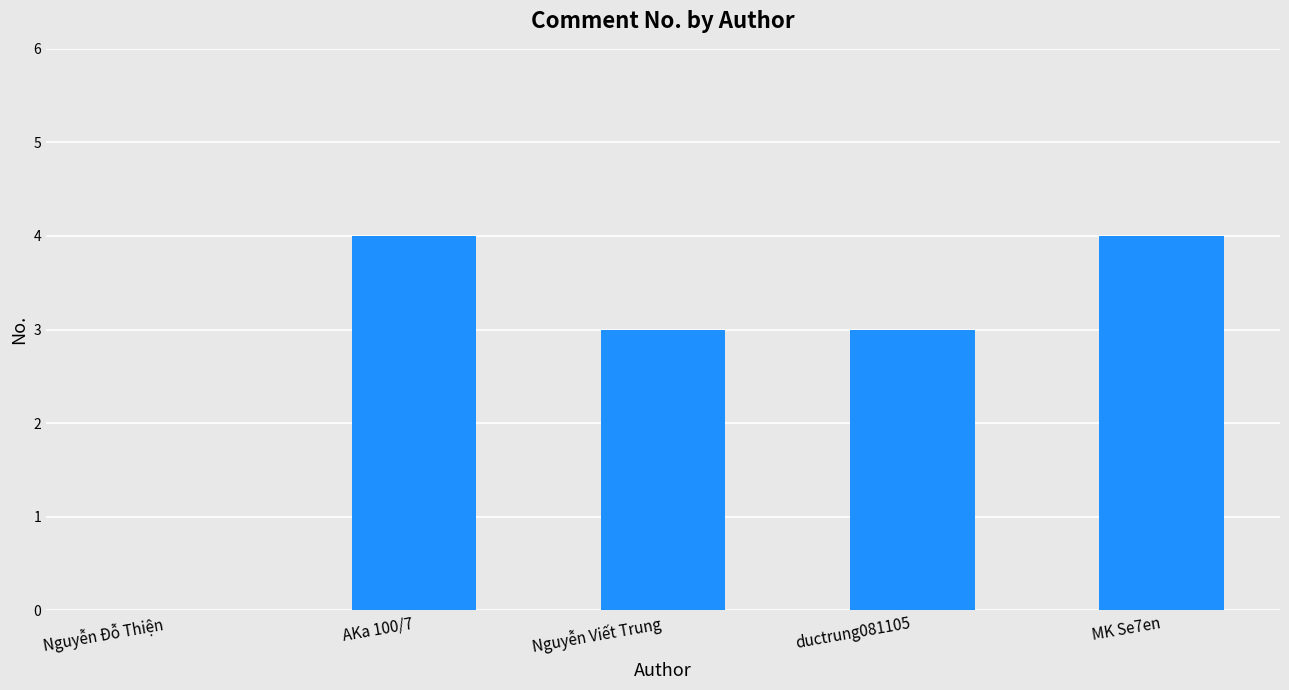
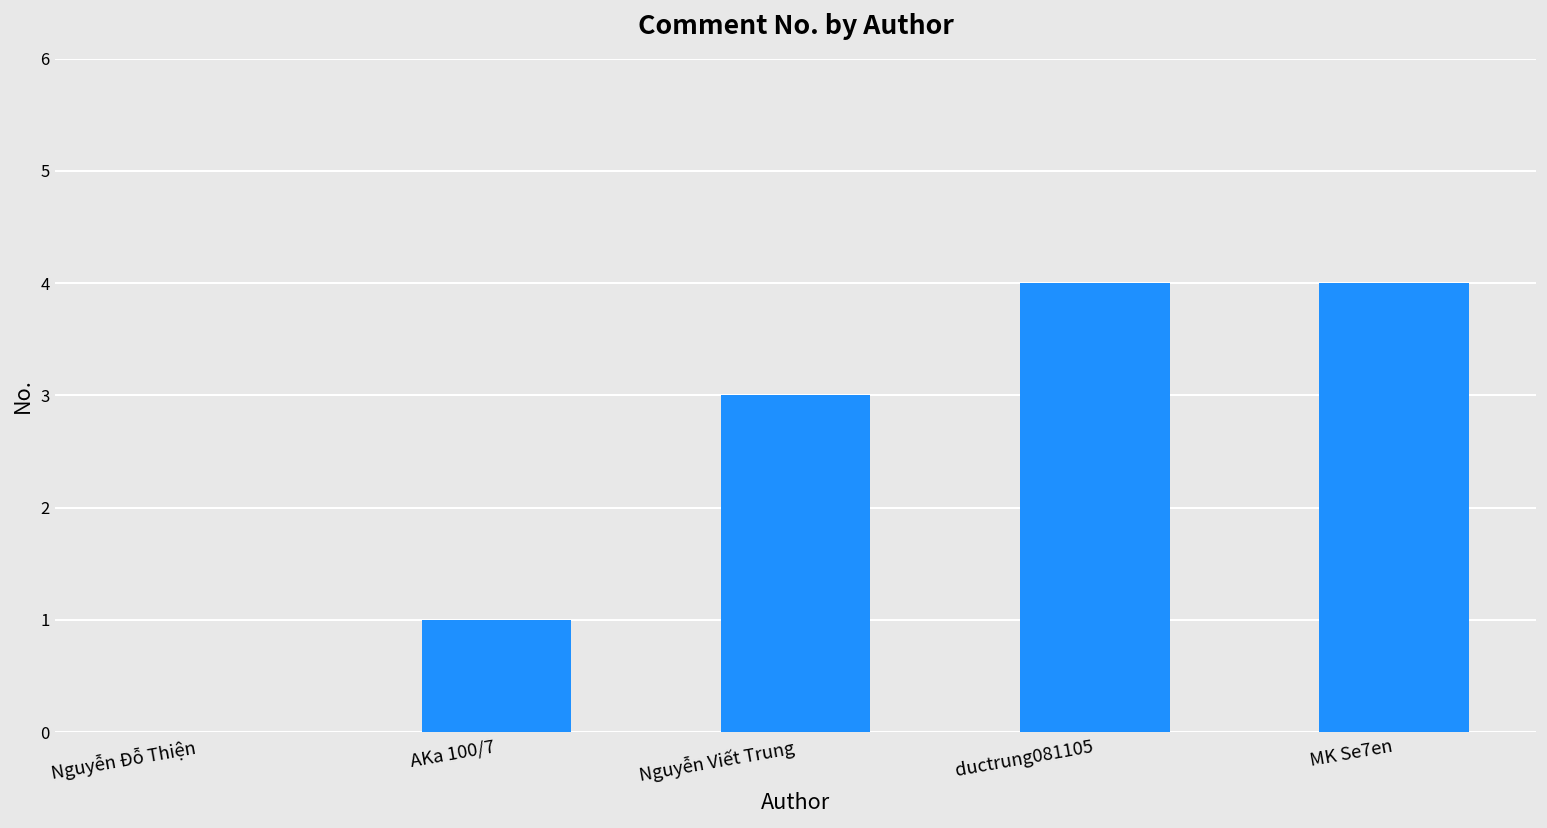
  {
    "Nguyễn Đỗ Thiện": 0,
-   "AKa 100/7": 4,
+   "AKa 100/7": 1,
    "Nguyễn Viết Trung": 3,
-   "ductrung081105": 3,
+   "ductrung081105": 4,
    "MK Se7en": 4
  }
